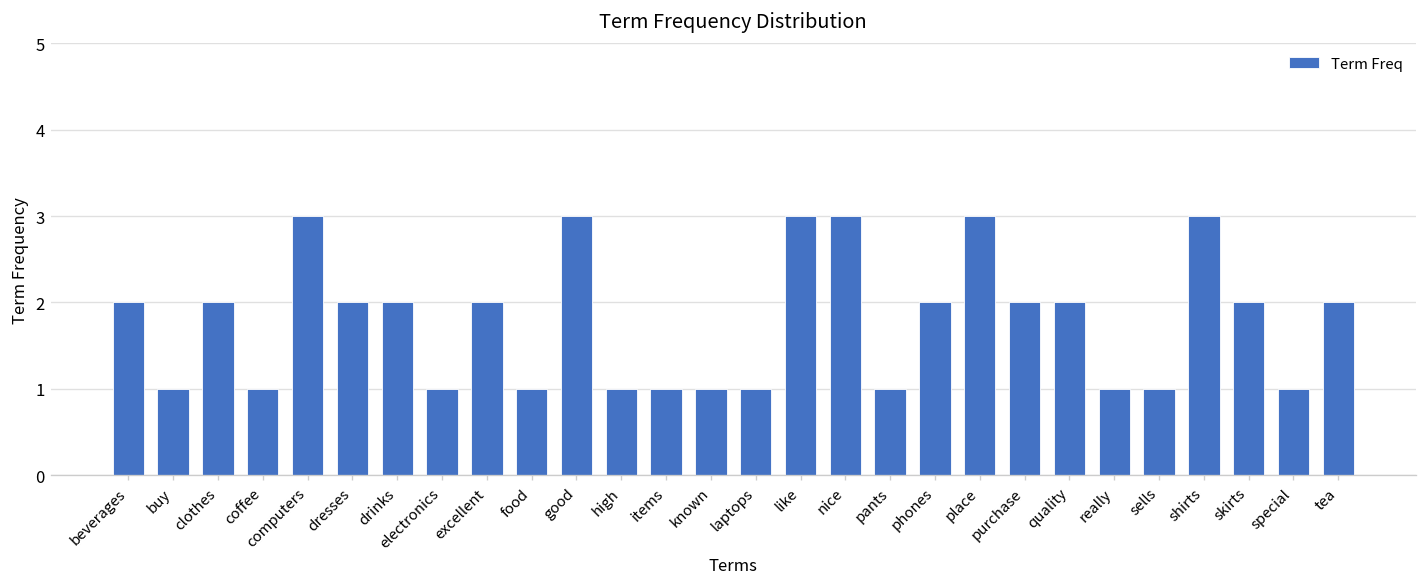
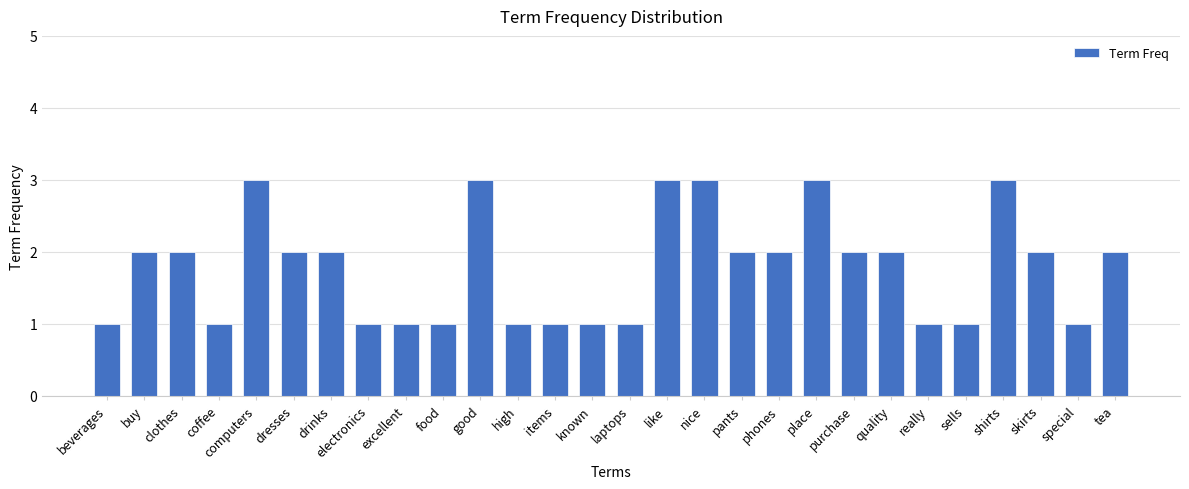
  {
-   "beverages": 2,
-   "buy": 1,
+   "beverages": 1,
+   "buy": 2,
    "clothes": 2,
    "coffee": 1,
    "computers": 3,
    "dresses": 2,
    "drinks": 2,
    "electronics": 1,
-   "excellent": 2,
+   "excellent": 1,
    "food": 1,
    "good": 3,
    "high": 1,
    "items": 1,
    "known": 1,
    "laptops": 1,
    "like": 3,
    "nice": 3,
-   "pants": 1,
+   "pants": 2,
    "phones": 2,
    "place": 3,
    "purchase": 2,
    "quality": 2,
    "really": 1,
    "sells": 1,
    "shirts": 3,
    "skirts": 2,
    "special": 1,
    "tea": 2
  }
